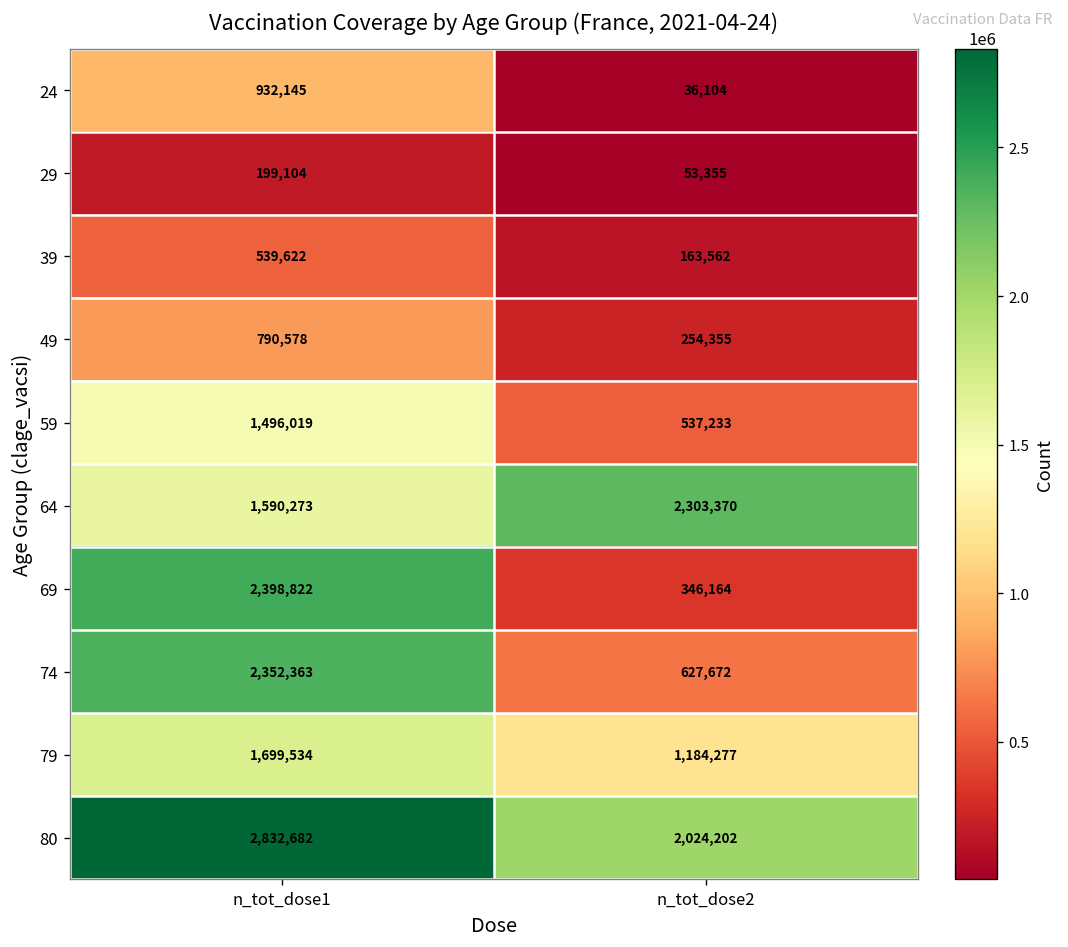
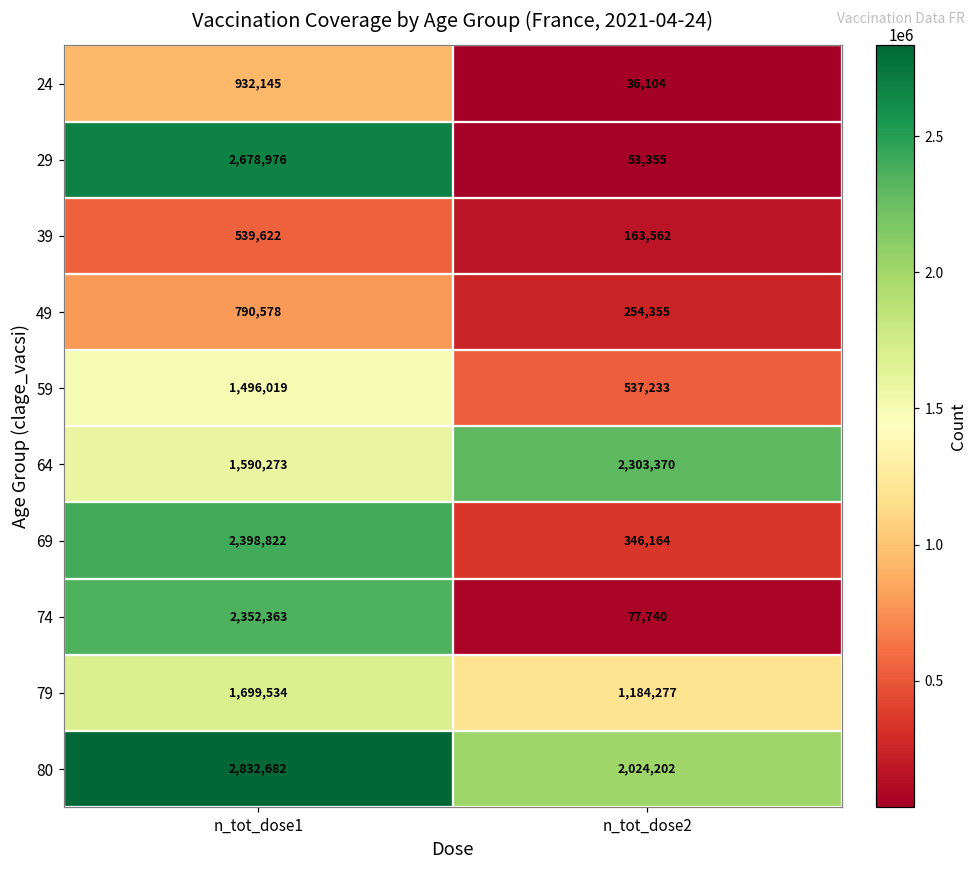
  {
    "24": {
      "n_tot_dose1": "932,145",
      "n_tot_dose2": "36,104"
    },
    "29": {
-     "n_tot_dose1": "199,104",
+     "n_tot_dose1": "2,678,976",
      "n_tot_dose2": "53,355"
    },
    "39": {
      "n_tot_dose1": "539,622",
      "n_tot_dose2": "163,562"
    },
    "49": {
      "n_tot_dose1": "790,578",
      "n_tot_dose2": "254,355"
    },
    "59": {
      "n_tot_dose1": "1,496,019",
      "n_tot_dose2": "537,233"
    },
    "64": {
      "n_tot_dose1": "1,590,273",
      "n_tot_dose2": "2,303,370"
    },
    "69": {
      "n_tot_dose1": "2,398,822",
      "n_tot_dose2": "346,164"
    },
    "74": {
      "n_tot_dose1": "2,352,363",
-     "n_tot_dose2": "627,672"
+     "n_tot_dose2": "77,740"
    },
    "79": {
      "n_tot_dose1": "1,699,534",
      "n_tot_dose2": "1,184,277"
    },
    "80": {
      "n_tot_dose1": "2,832,682",
      "n_tot_dose2": "2,024,202"
    }
  }
